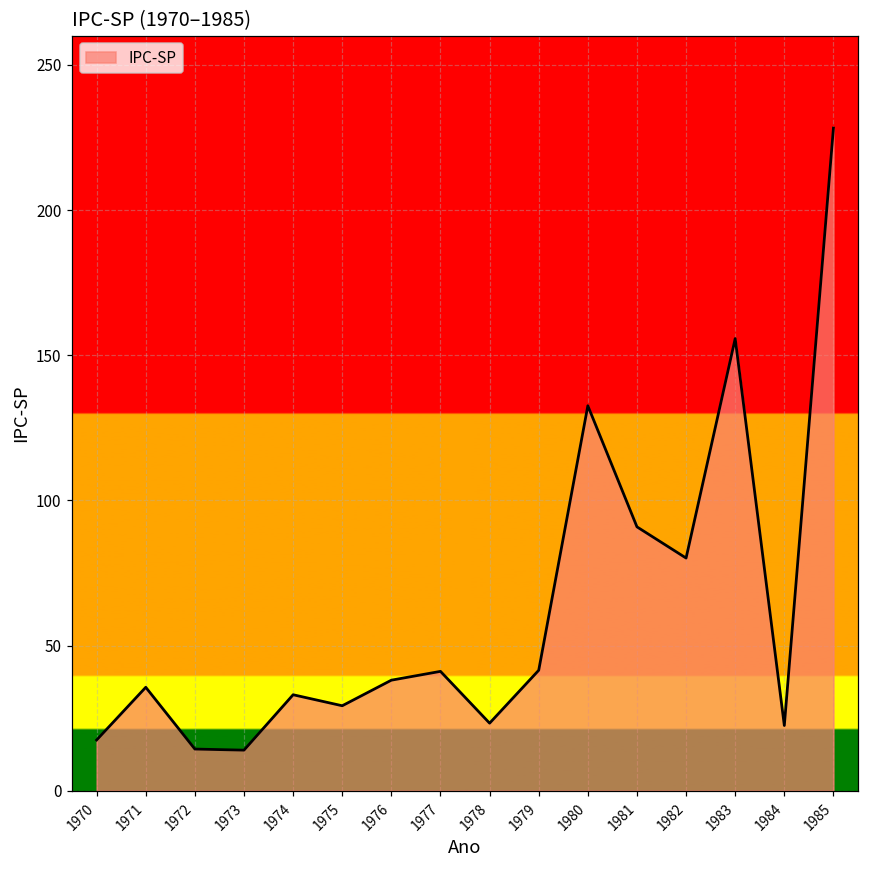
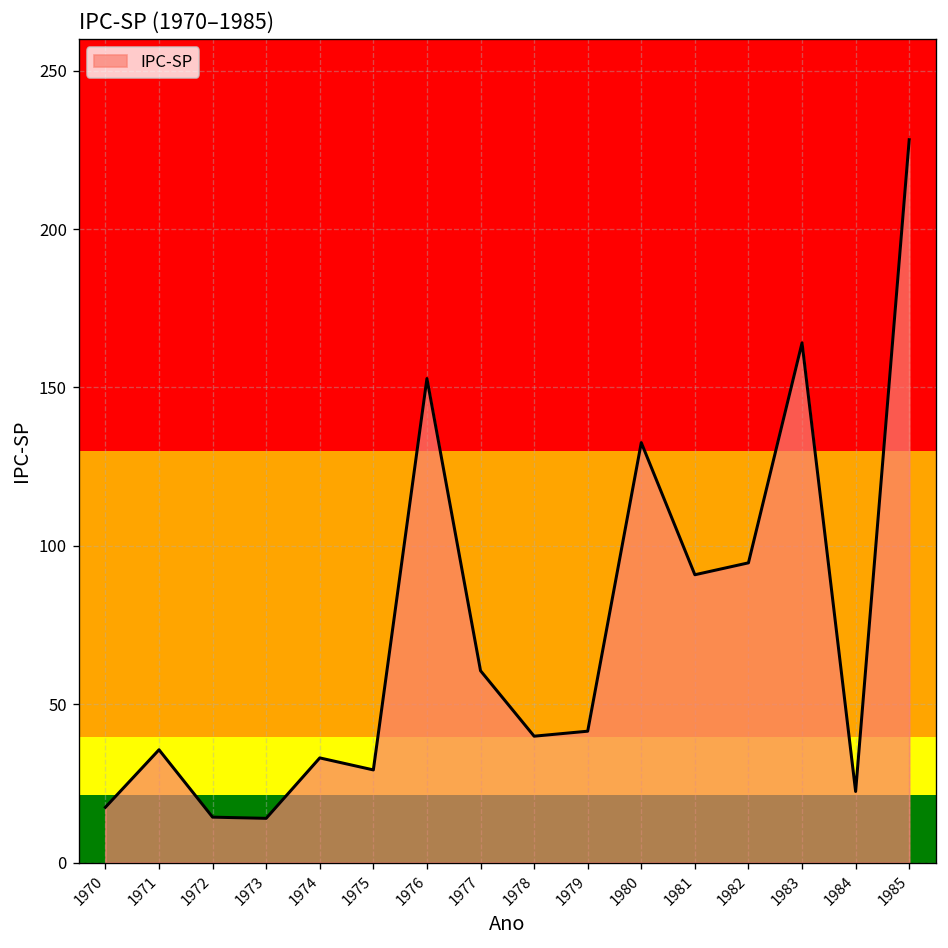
  {
    "1970": 17,
    "1971": 36,
    "1972": 14,
    "1973": 14,
    "1974": 33,
    "1975": 29,
-   "1976": 38,
-   "1977": 41,
-   "1978": 23,
+   "1976": 153,
+   "1977": 61,
+   "1978": 40,
    "1979": 41,
    "1980": 133,
    "1981": 91,
-   "1982": 80,
-   "1983": 156,
+   "1982": 95,
+   "1983": 164,
    "1984": 22,
    "1985": 228
  }
